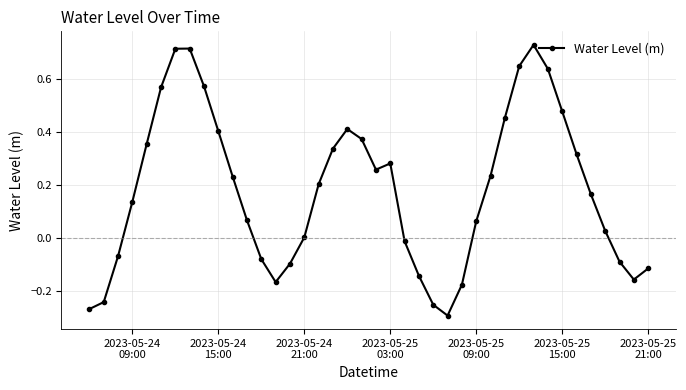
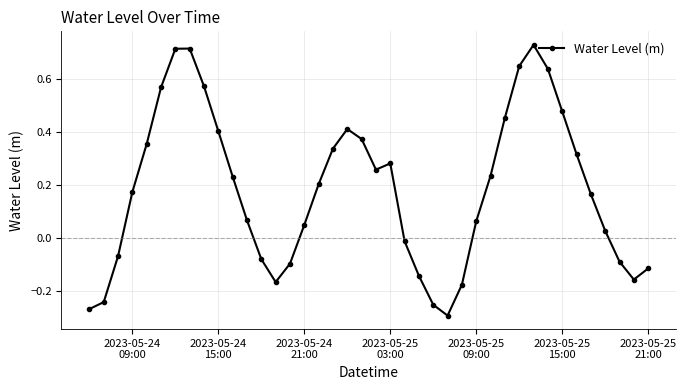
  {
-   "2023-05-24 09:00": 0.14,
+   "2023-05-24 09:00": 0.18,
    "2023-05-24 15:00": 0.40,
-   "2023-05-24 21:00": 0.00,
+   "2023-05-24 21:00": 0.05,
    "2023-05-25 03:00": 0.28,
    "2023-05-25 09:00": 0.06,
    "2023-05-25 15:00": 0.48,
    "2023-05-25 21:00": -0.11
  }
